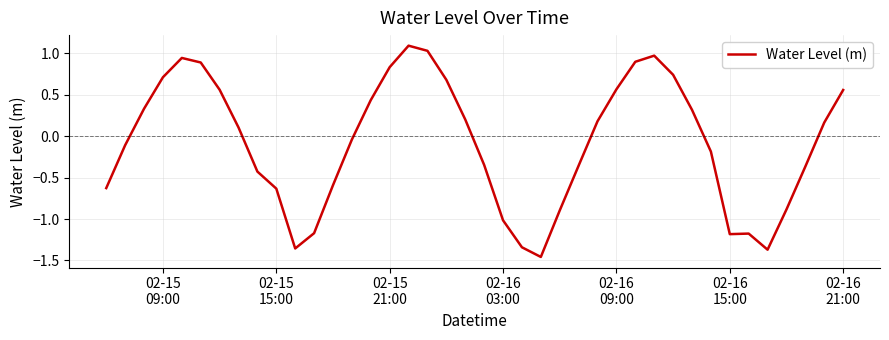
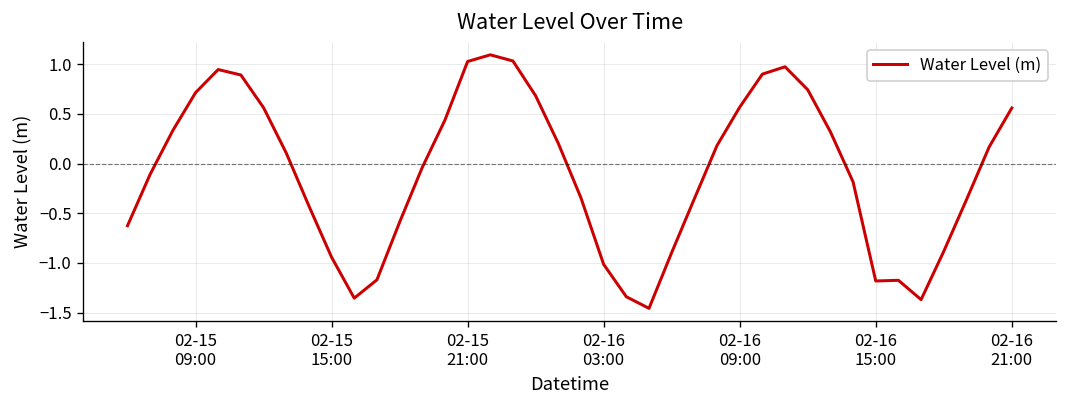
  {
    "02-15 09:00": 0.7,
-   "02-15 15:00": -0.6,
-   "02-15 21:00": 0.8,
+   "02-15 15:00": -0.9,
+   "02-15 21:00": 1.0,
    "02-16 03:00": -1.0,
    "02-16 09:00": 0.6,
    "02-16 15:00": -1.2,
    "02-16 21:00": 0.6
  }
